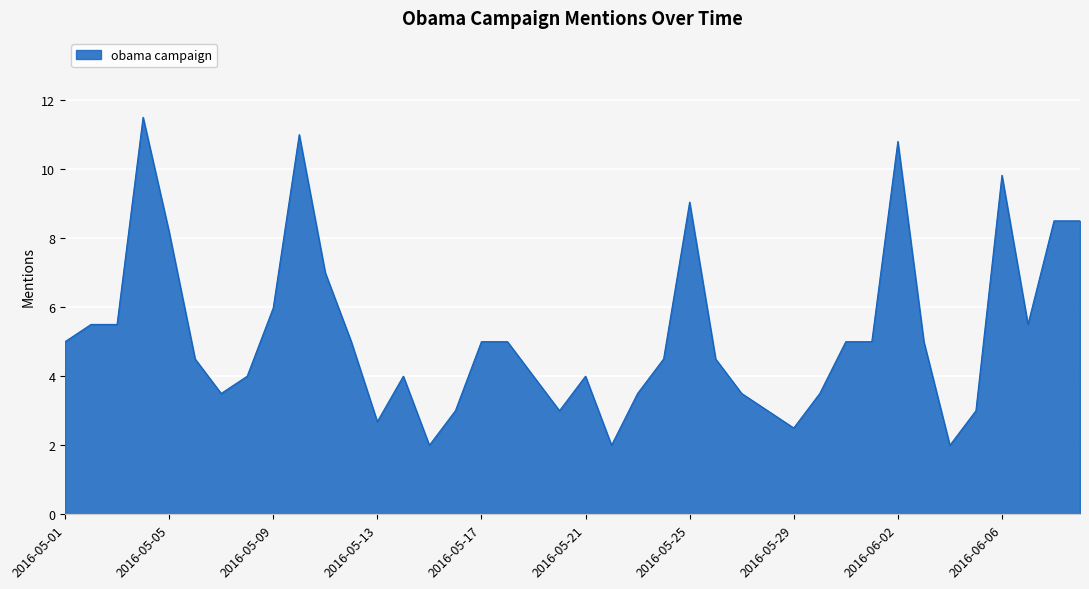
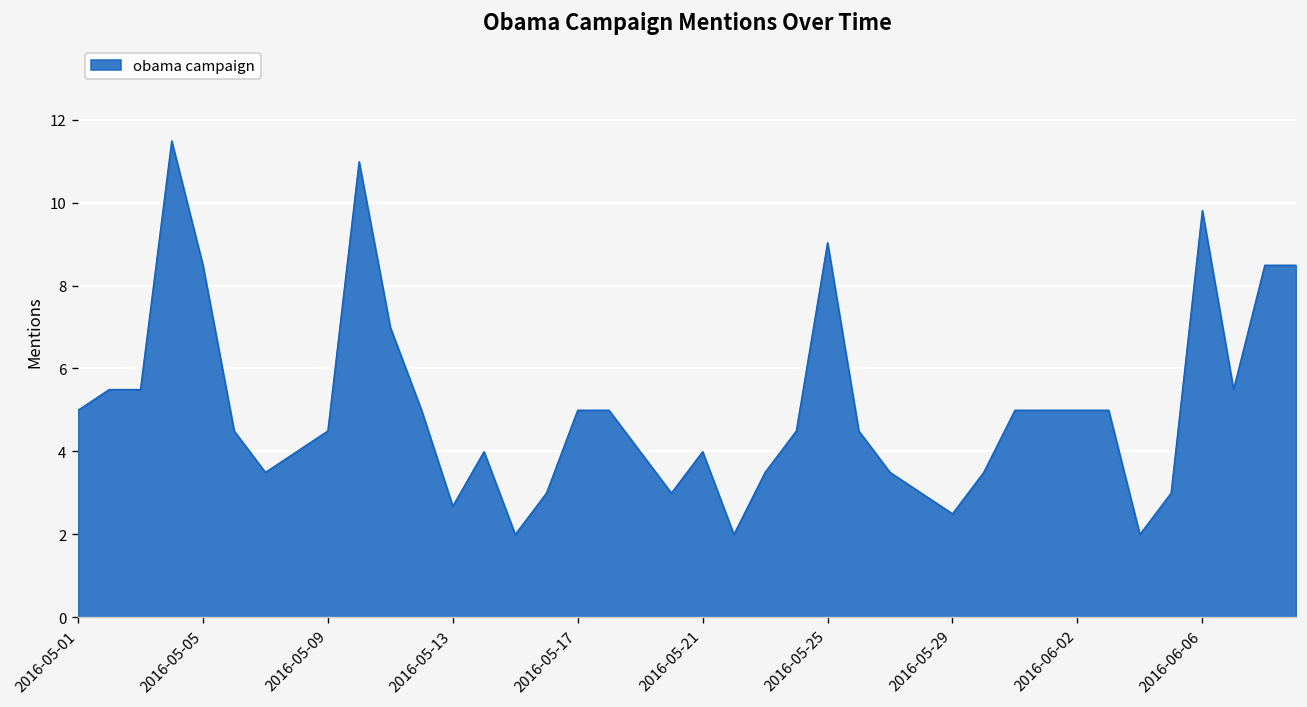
  {
    "2016-05-01": 5.0,
-   "2016-05-05": 8.2,
-   "2016-05-09": 6.0,
+   "2016-05-05": 8.5,
+   "2016-05-09": 4.5,
    "2016-05-13": 2.7,
    "2016-05-17": 5.0,
    "2016-05-21": 4.0,
    "2016-05-25": 9.0,
    "2016-05-29": 2.5,
-   "2016-06-02": 10.8,
+   "2016-06-02": 5.0,
    "2016-06-06": 9.8
  }
